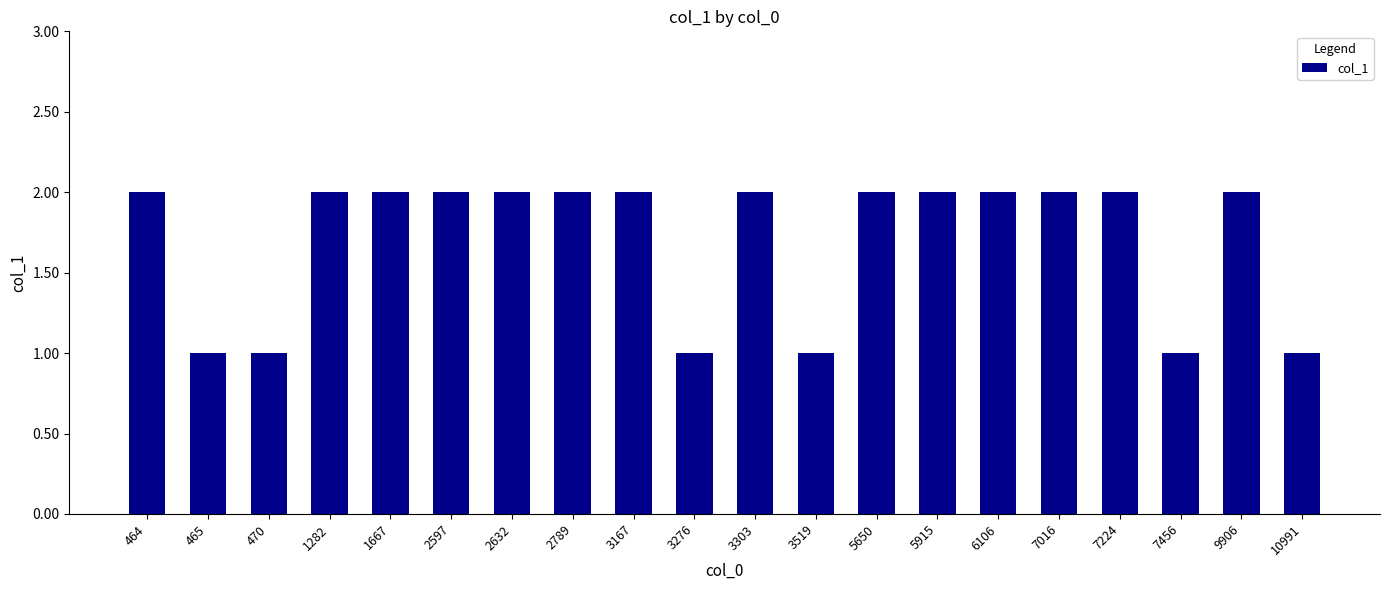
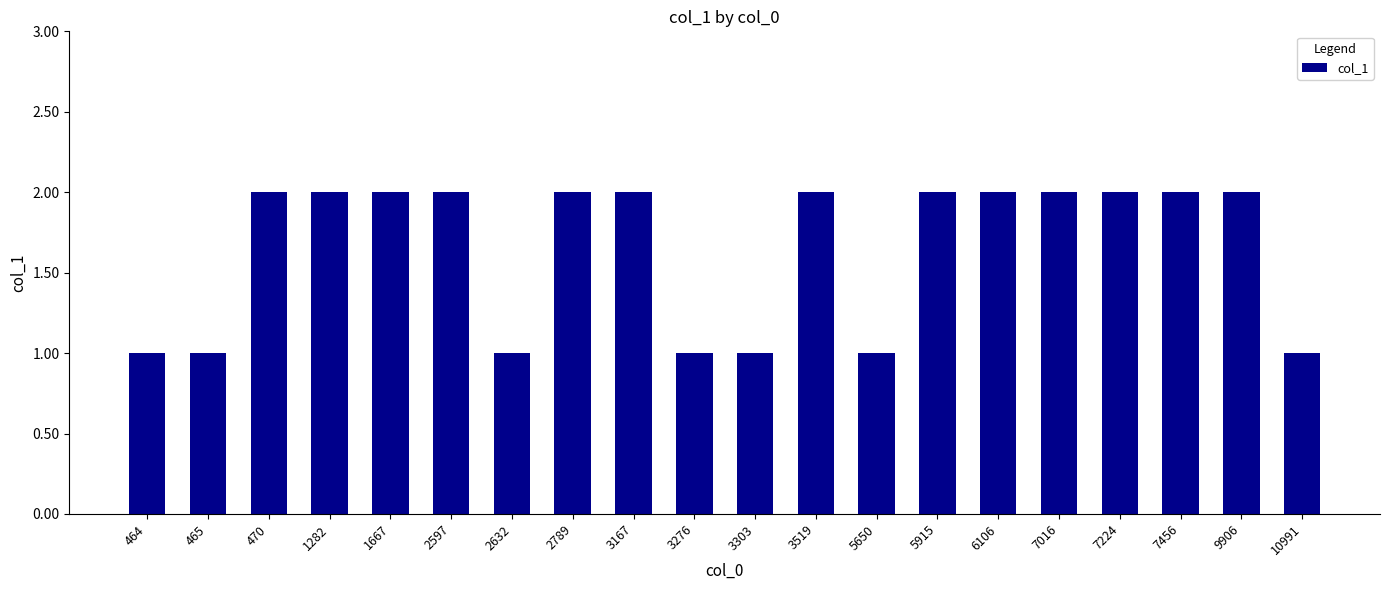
  {
-   "464": 2,
+   "464": 1,
    "465": 1,
-   "470": 1,
+   "470": 2,
    "1282": 2,
    "1667": 2,
    "2597": 2,
-   "2632": 2,
+   "2632": 1,
    "2789": 2,
    "3167": 2,
    "3276": 1,
-   "3303": 2,
-   "3519": 1,
-   "5650": 2,
+   "3303": 1,
+   "3519": 2,
+   "5650": 1,
    "5915": 2,
    "6106": 2,
    "7016": 2,
    "7224": 2,
-   "7456": 1,
+   "7456": 2,
    "9906": 2,
    "10991": 1
  }
